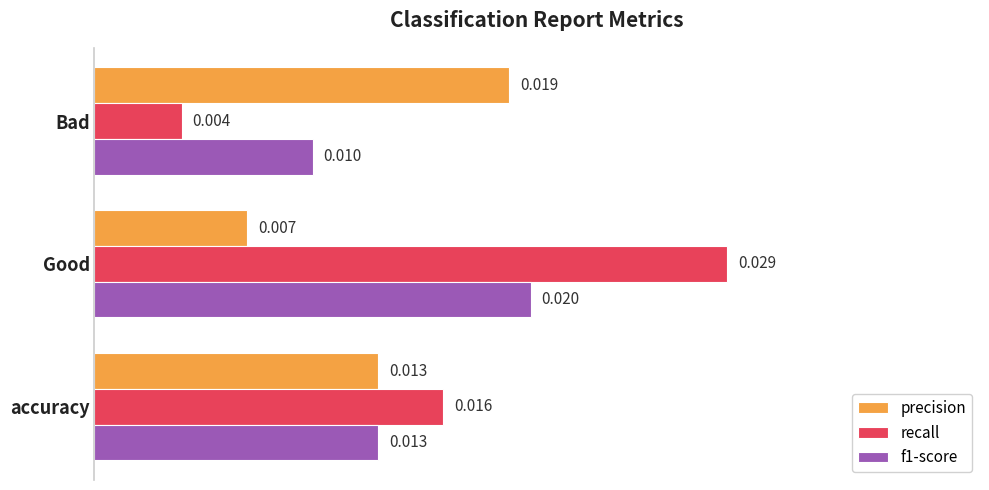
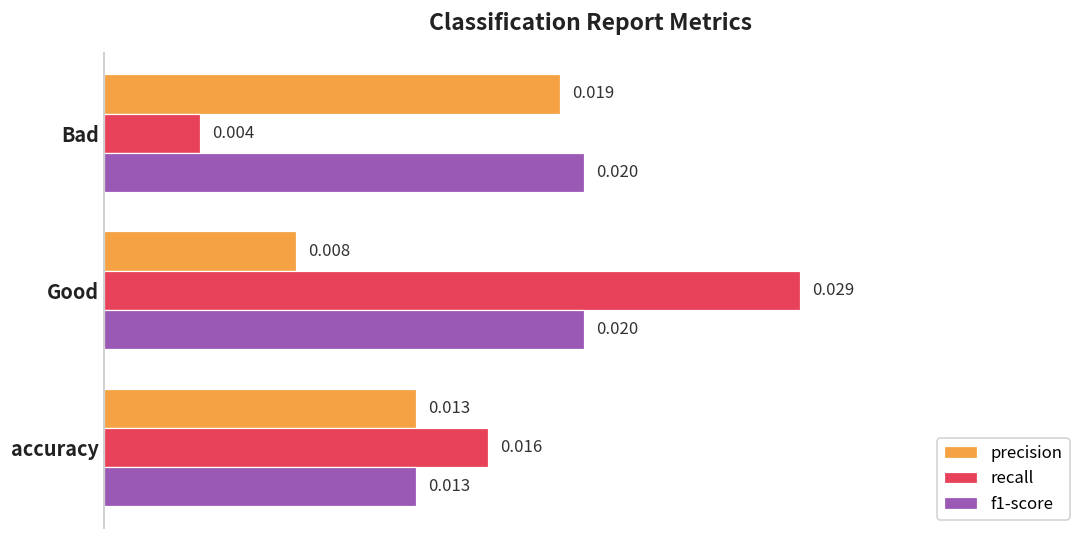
  {
    "precision": {
      "Bad": 0.019,
-     "Good": 0.007,
+     "Good": 0.008,
      "accuracy": 0.013
    },
    "recall": {
      "Bad": 0.004,
      "Good": 0.029,
      "accuracy": 0.016
    },
    "f1-score": {
-     "Bad": 0.010,
+     "Bad": 0.020,
      "Good": 0.020,
      "accuracy": 0.013
    }
  }
